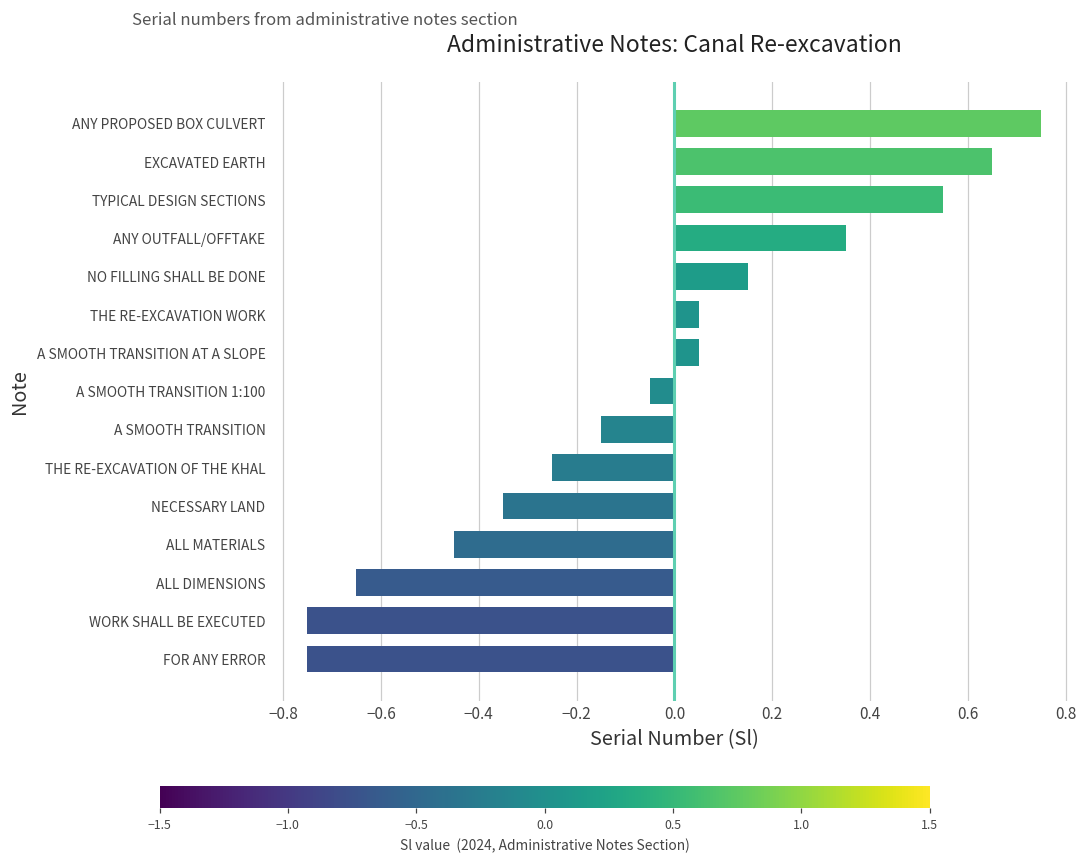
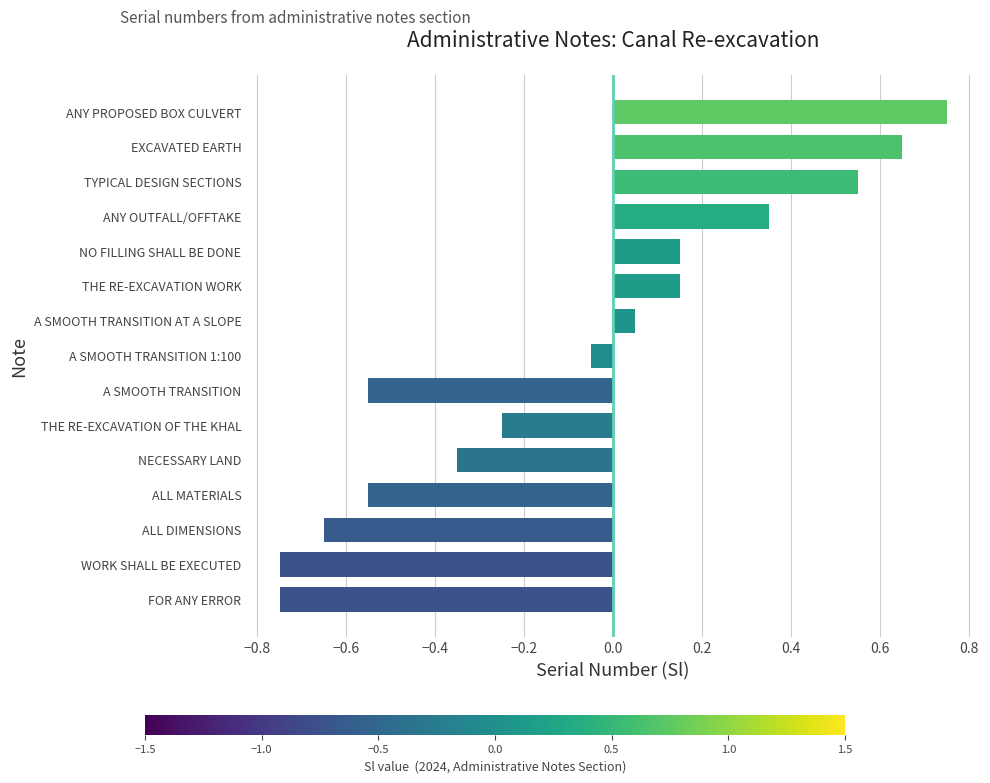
  {
    "ANY PROPOSED BOX CULVERT": 0.75,
    "EXCAVATED EARTH": 0.65,
    "TYPICAL DESIGN SECTIONS": 0.55,
    "ANY OUTFALL/OFFTAKE": 0.35,
    "NO FILLING SHALL BE DONE": 0.15,
-   "THE RE-EXCAVATION WORK": 0.05,
+   "THE RE-EXCAVATION WORK": 0.15,
    "A SMOOTH TRANSITION AT A SLOPE": 0.05,
    "A SMOOTH TRANSITION 1:100": -0.05,
-   "A SMOOTH TRANSITION": -0.15,
+   "A SMOOTH TRANSITION": -0.55,
    "THE RE-EXCAVATION OF THE KHAL": -0.25,
    "NECESSARY LAND": -0.35,
-   "ALL MATERIALS": -0.45,
+   "ALL MATERIALS": -0.55,
    "ALL DIMENSIONS": -0.65,
    "WORK SHALL BE EXECUTED": -0.75,
    "FOR ANY ERROR": -0.75
  }
